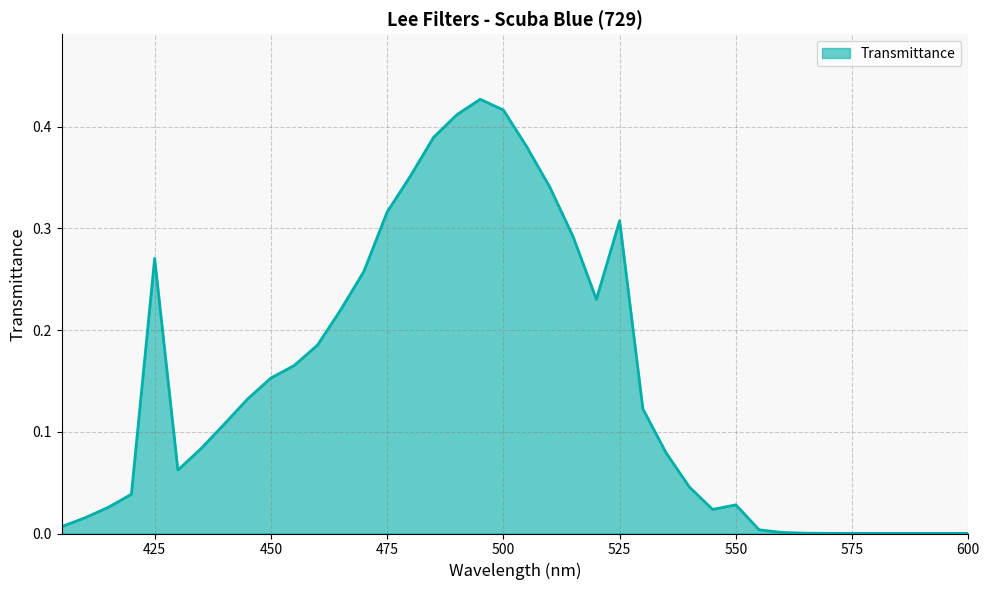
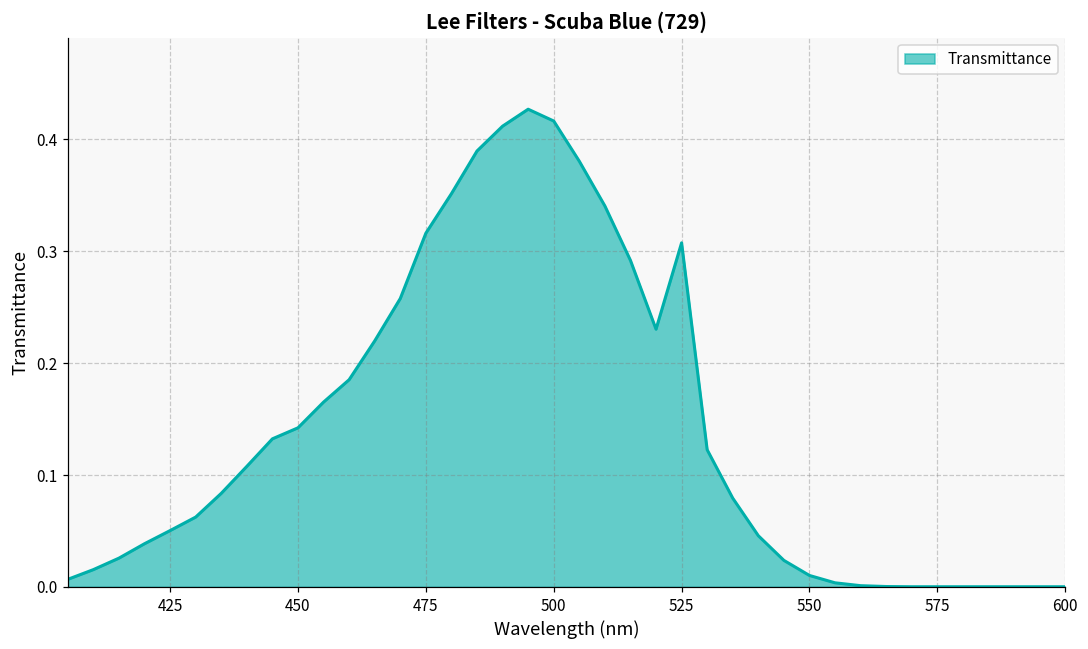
  {
-   "425": 0.271,
-   "450": 0.153,
+   "425": 0.050,
+   "450": 0.142,
    "475": 0.316,
    "500": 0.417,
    "525": 0.308,
-   "550": 0.028,
+   "550": 0.010,
    "575": 0.000,
    "600": 0.000
  }
